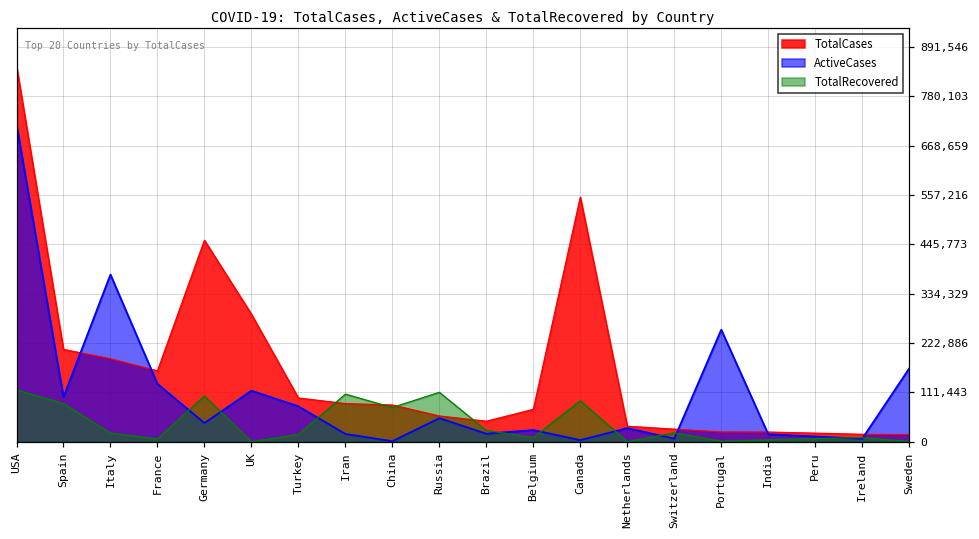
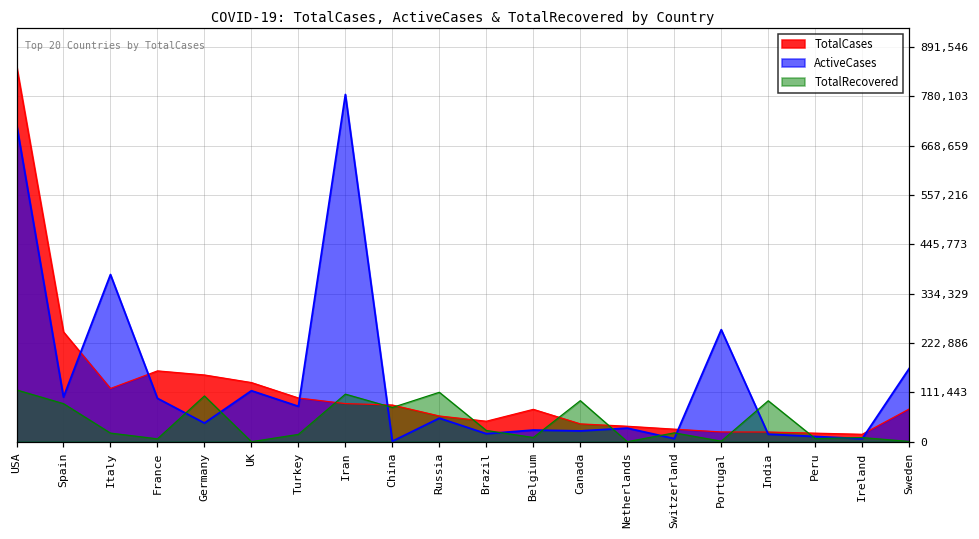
  {
    "TotalCases": {
-     "Spain": "210,000",
-     "Italy": "190,000",
+     "Spain": "250,000",
+     "Italy": "120,000",
      "France": "160,000",
-     "Germany": "450,000",
-     "UK": "290,000",
+     "Germany": "150,000",
+     "UK": "130,000",
      "Turkey": "100,000",
      "Iran": "90,000",
      "Brazil": "50,000",
      "Belgium": "70,000",
-     "Canada": "550,000",
+     "Canada": "40,000",
      "Switzerland": "30,000",
      "Portugal": "20,000",
      "Peru": "20,000",
      "Ireland": "20,000",
-     "Sweden": "20,000"
+     "Sweden": "70,000"
    },
    "ActiveCases": {
      "USA": "720,000",
      "Spain": "100,000",
      "Italy": "380,000",
-     "France": "130,000",
+     "France": "100,000",
      "Germany": "40,000",
      "UK": "120,000",
      "Turkey": "80,000",
-     "Iran": "20,000",
+     "Iran": "780,000",
      "China": "0",
      "Brazil": "20,000",
      "Belgium": "30,000",
-     "Canada": "0",
+     "Canada": "20,000",
      "Switzerland": "10,000",
      "Portugal": "250,000",
      "Sweden": "170,000"
    },
    "TotalRecovered": {
      "USA": "120,000",
      "Spain": "90,000",
      "Italy": "20,000",
      "France": "10,000",
      "Germany": "100,000",
      "UK": "0",
      "Turkey": "20,000",
      "Iran": "110,000",
      "Russia": "110,000",
      "Brazil": "30,000",
      "Belgium": "10,000",
      "Canada": "90,000",
      "Netherlands": "0",
      "Switzerland": "20,000",
      "Portugal": "0",
-     "India": "0",
+     "India": "90,000",
      "Sweden": "0"
    }
  }
